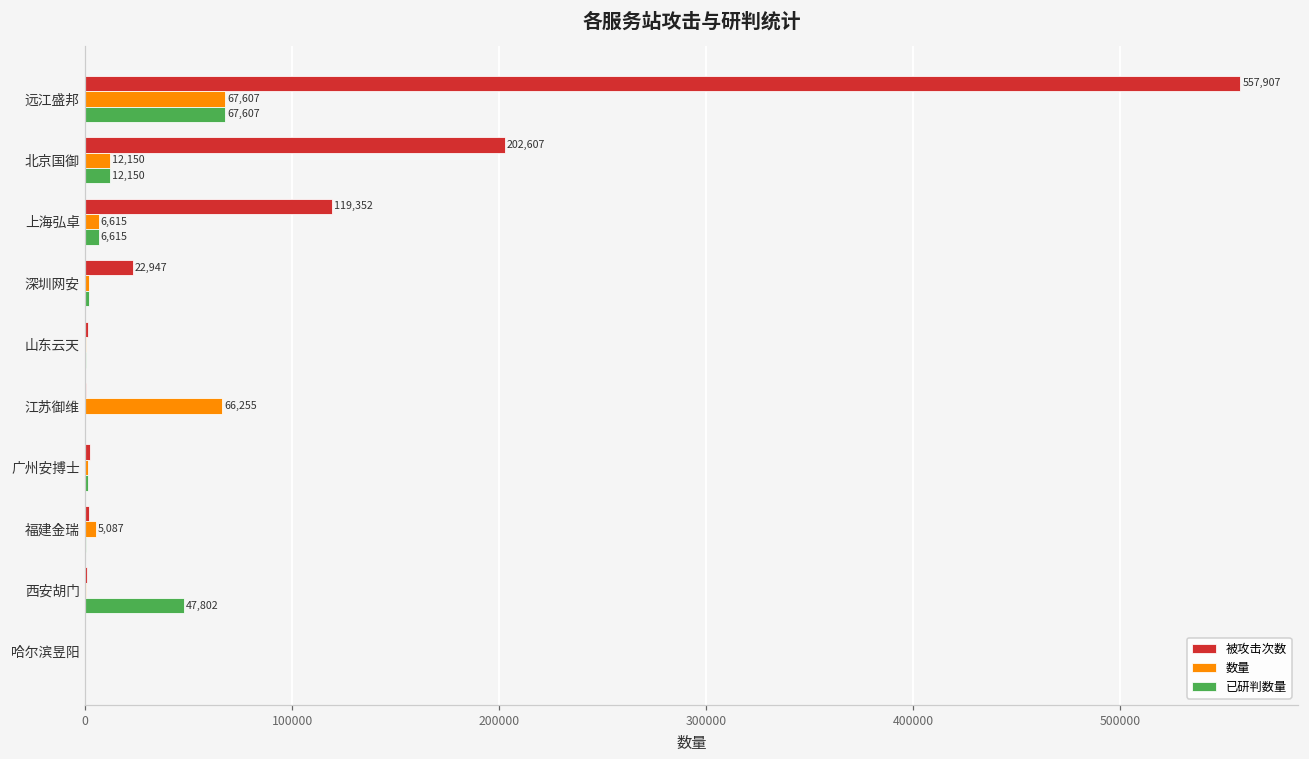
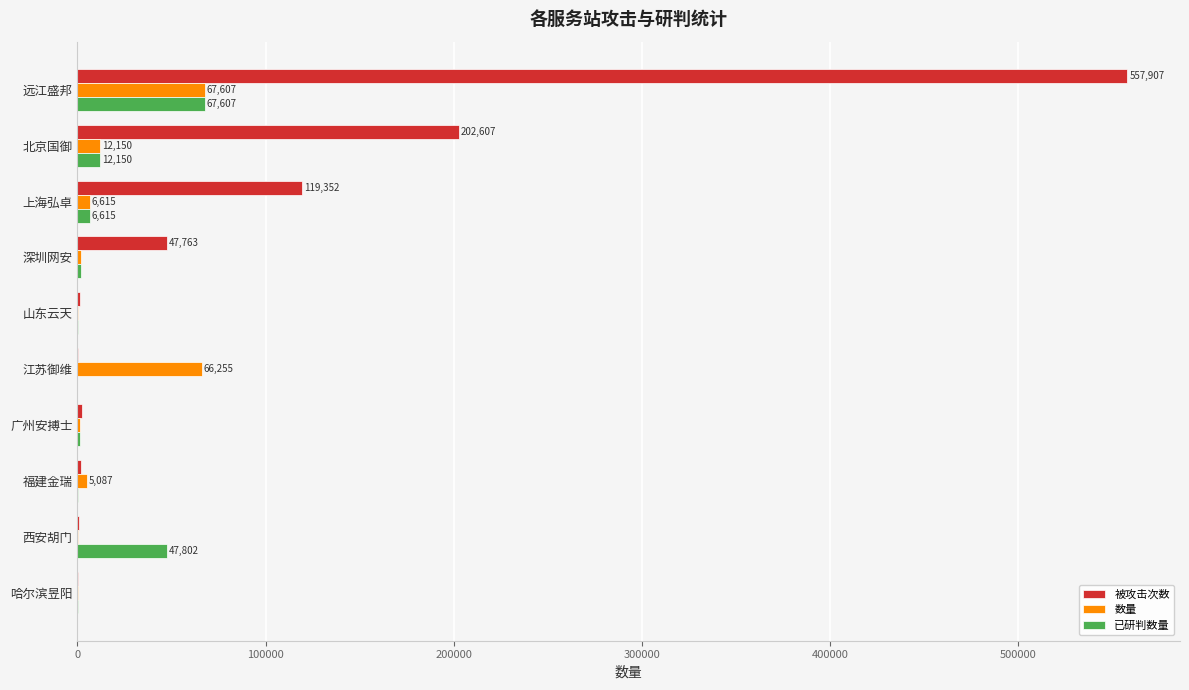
  {
    "被攻击次数": {
      "远江盛邦": "557,907",
      "北京国御": "202,607",
      "上海弘卓": "119,352",
-     "深圳网安": "22,947"
+     "深圳网安": "47,763"
    },
    "数量": {
      "远江盛邦": "67,607",
      "北京国御": "12,150",
      "上海弘卓": "6,615",
      "江苏御维": "66,255",
      "福建金瑞": "5,087"
    },
    "已研判数量": {
      "远江盛邦": "67,607",
      "北京国御": "12,150",
      "上海弘卓": "6,615",
      "西安胡门": "47,802"
    }
  }
